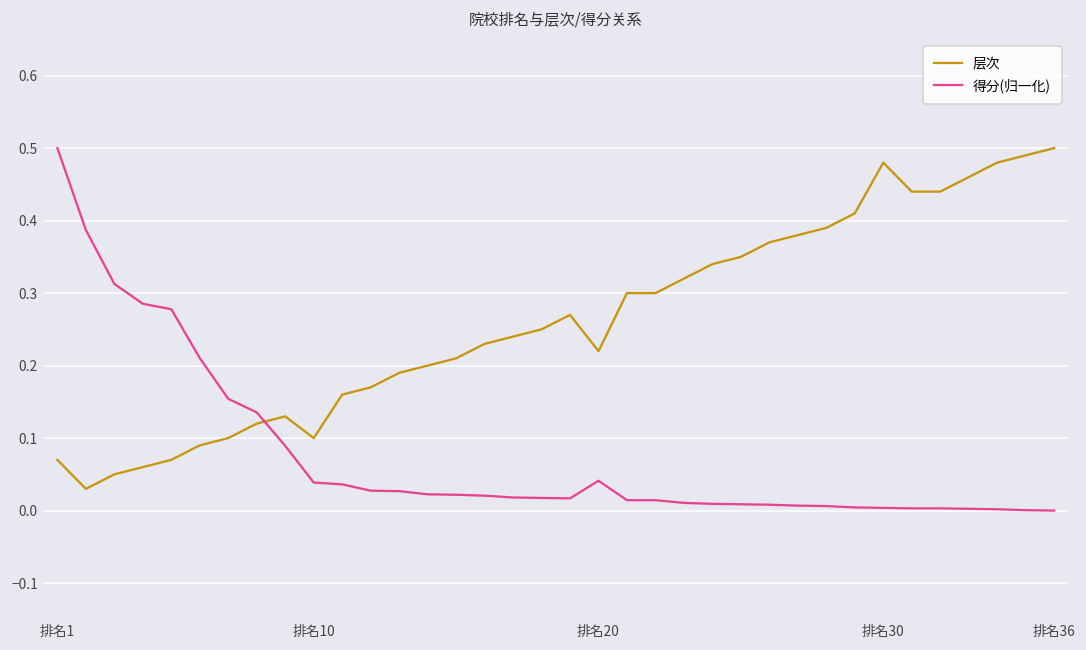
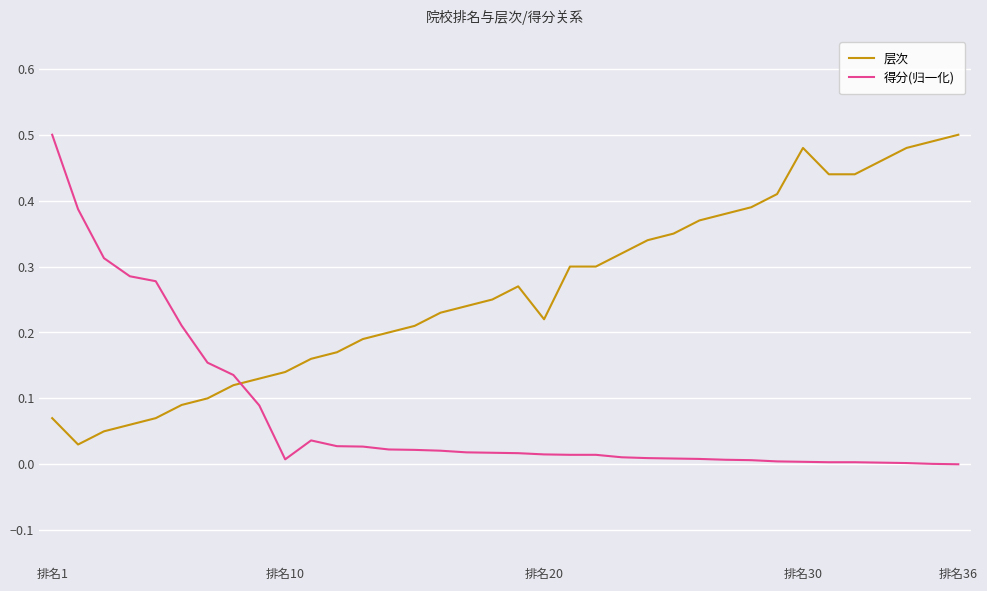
  {
    "层次": {
      "排名1": 0.07,
-     "排名10": 0.10,
+     "排名10": 0.14,
      "排名20": 0.22,
      "排名30": 0.48,
      "排名36": 0.50
    },
    "得分(归一化)": {
      "排名1": 0.50,
-     "排名10": 0.04,
-     "排名20": 0.04,
+     "排名10": 0.01,
+     "排名20": 0.01,
      "排名30": 0.00,
      "排名36": 0.00
    }
  }
